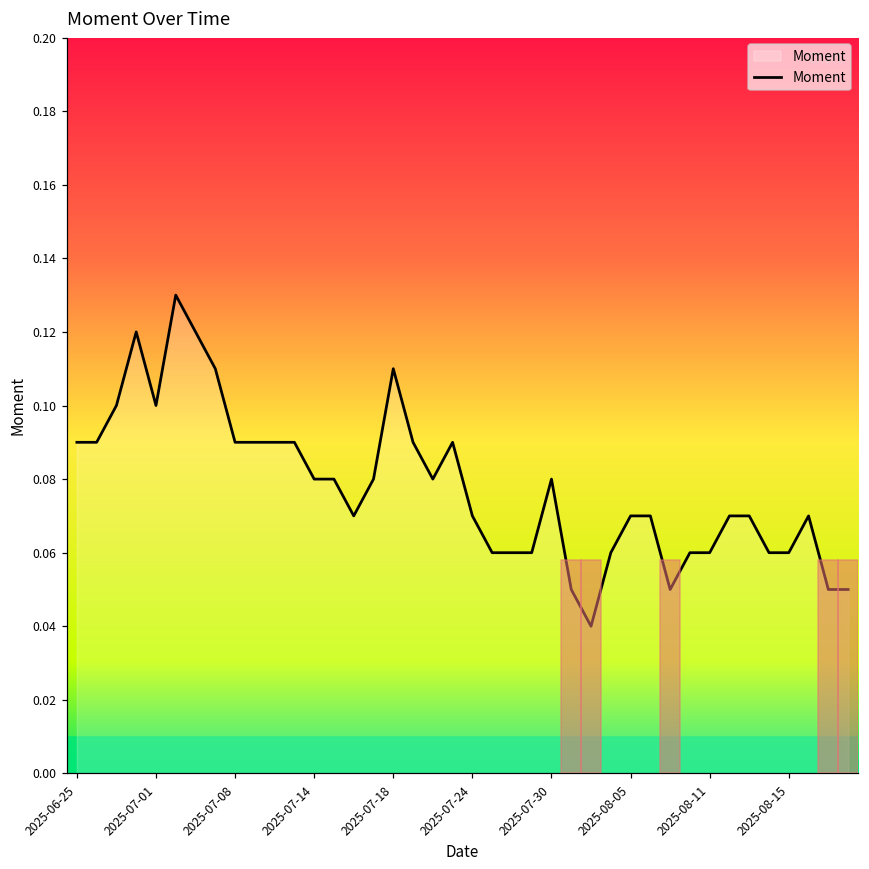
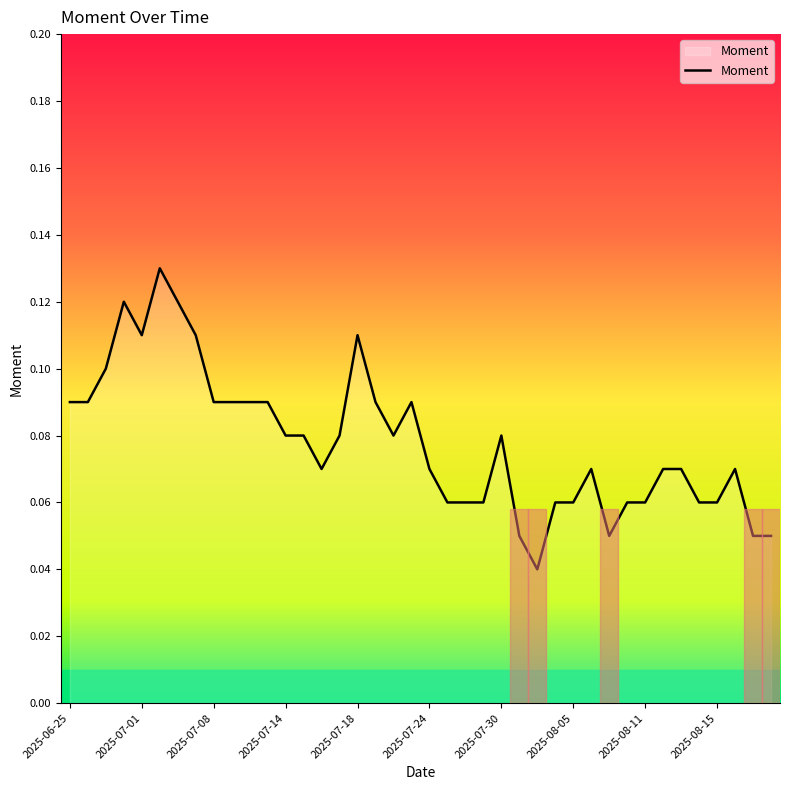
  {
    "2025-06-25": 0.09,
-   "2025-07-01": 0.10,
+   "2025-07-01": 0.11,
    "2025-07-08": 0.09,
    "2025-07-14": 0.08,
    "2025-07-18": 0.11,
    "2025-07-24": 0.07,
    "2025-07-30": 0.08,
-   "2025-08-05": 0.07,
+   "2025-08-05": 0.06,
    "2025-08-11": 0.06,
    "2025-08-15": 0.06
  }
